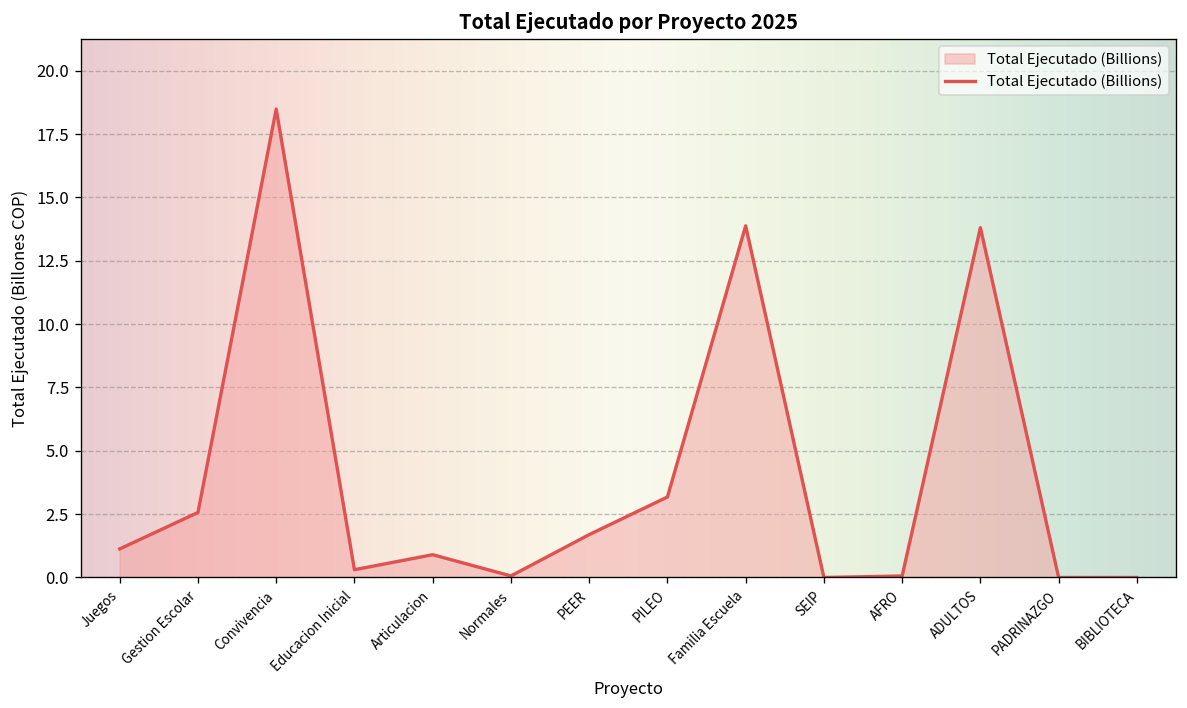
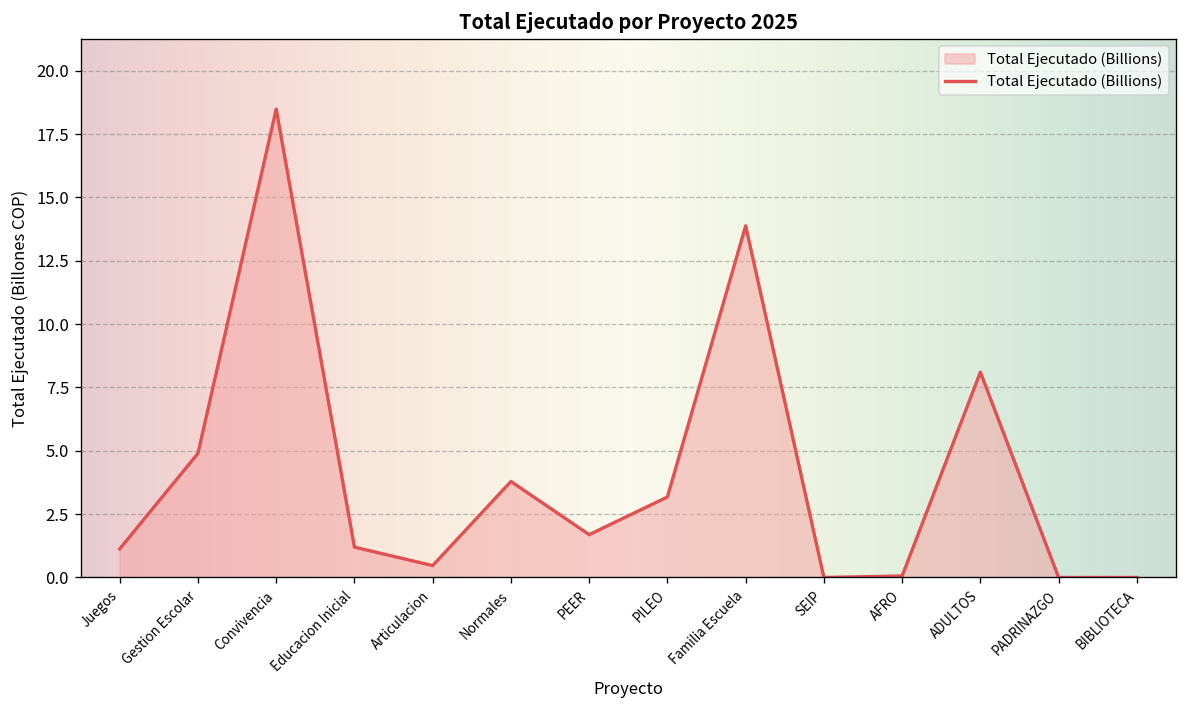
  {
    "Juegos": 1.1,
-   "Gestion Escolar": 2.6,
+   "Gestion Escolar": 4.9,
    "Convivencia": 18.5,
-   "Educacion Inicial": 0.3,
-   "Articulacion": 0.9,
-   "Normales": 0.1,
+   "Educacion Inicial": 1.2,
+   "Articulacion": 0.5,
+   "Normales": 3.8,
    "PEER": 1.7,
    "PILEO": 3.2,
    "Familia Escuela": 13.9,
    "SEIP": 0.0,
    "AFRO": 0.1,
-   "ADULTOS": 13.8,
+   "ADULTOS": 8.1,
    "PADRINAZGO": 0.0,
    "BIBLIOTECA": 0.0
  }
